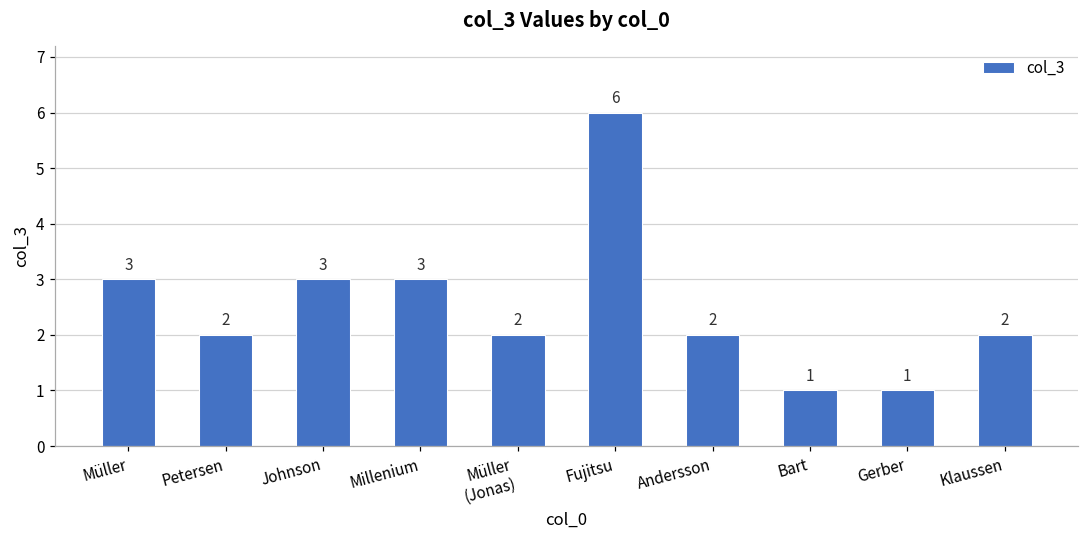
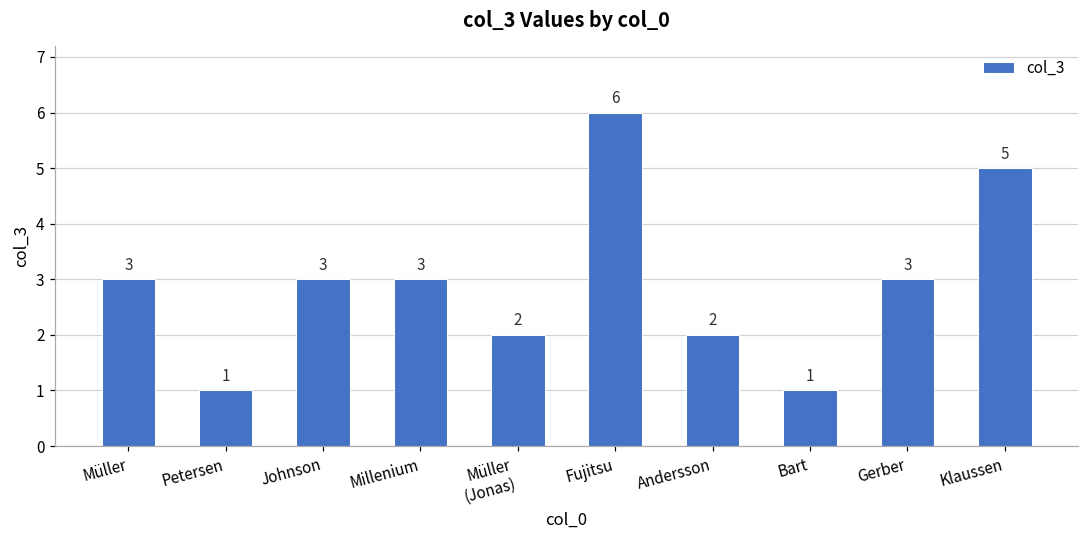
  {
    "Müller": 3,
-   "Petersen": 2,
+   "Petersen": 1,
    "Johnson": 3,
    "Millenium": 3,
    "Müller (Jonas)": 2,
    "Fujitsu": 6,
    "Andersson": 2,
    "Bart": 1,
-   "Gerber": 1,
-   "Klaussen": 2
+   "Gerber": 3,
+   "Klaussen": 5
  }
